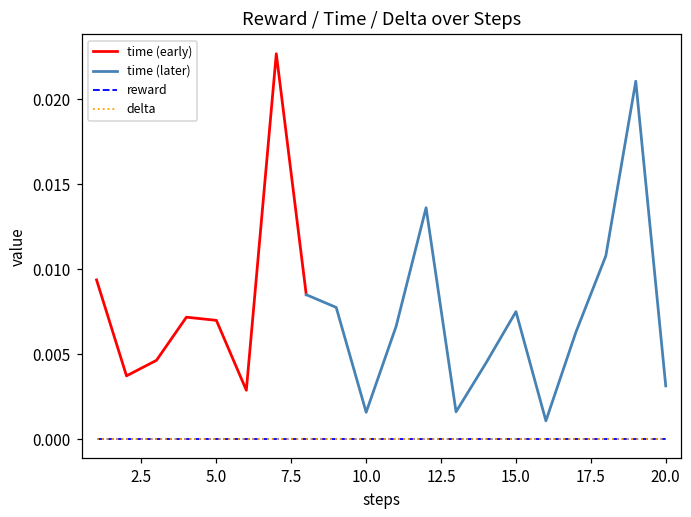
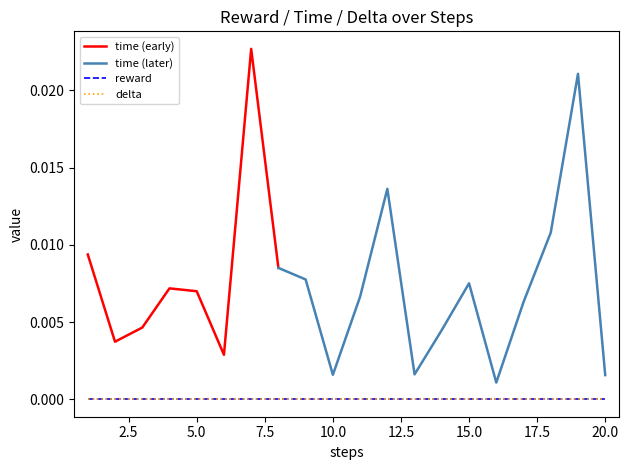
  {
    "time (early)": {
      "5.0": 0.0070
    },
    "time (later)": {
      "10.0": 0.0016,
      "15.0": 0.0075,
-     "20.0": 0.0031
+     "20.0": 0.0016
    },
    "delta": {
      "5.0": 0.0000,
      "10.0": 0.0000,
      "15.0": 0.0000,
      "20.0": 0.0000
    }
  }
